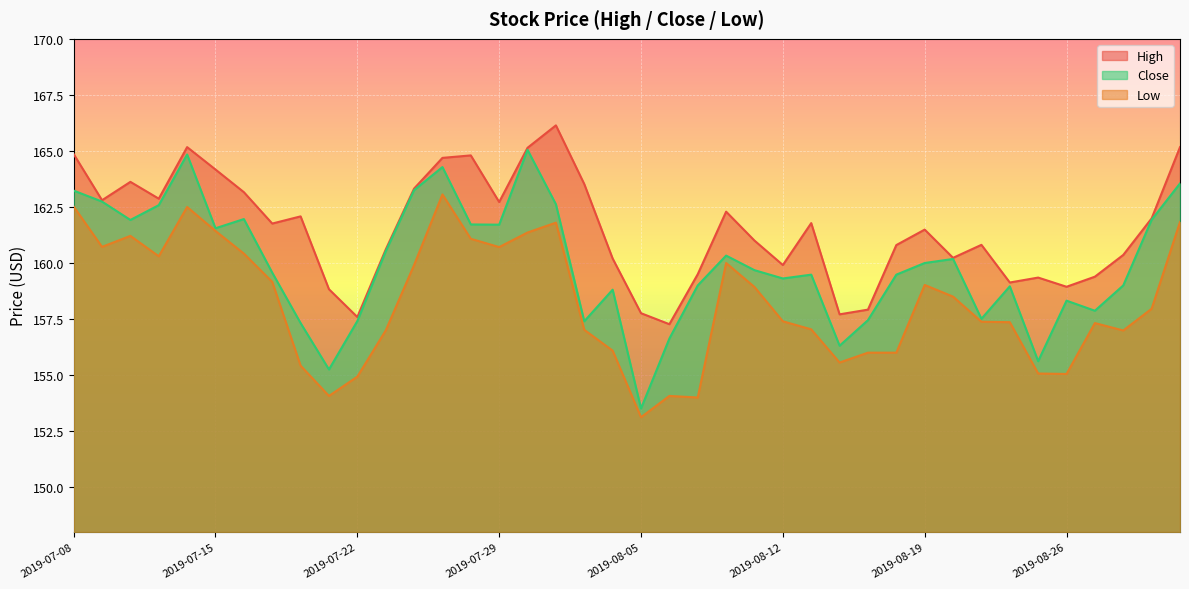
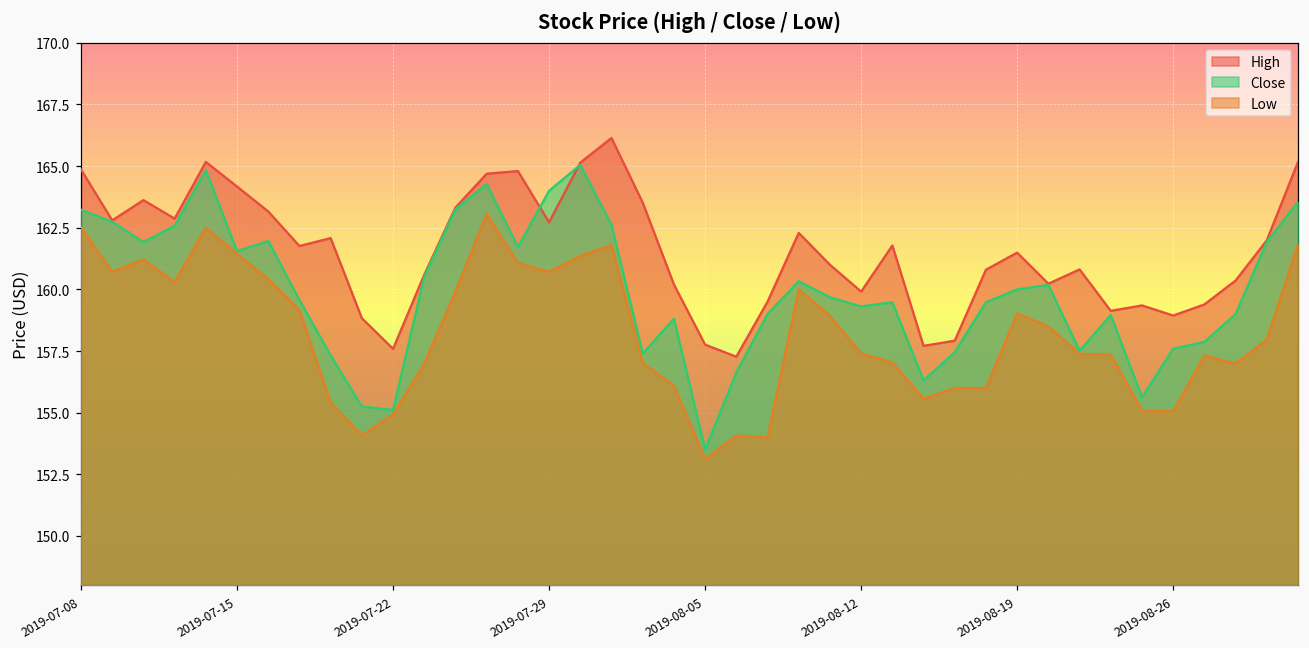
  {
    "Close": {
      "2019-07-08": 163.2,
      "2019-07-15": 161.6,
-     "2019-07-22": 157.4,
-     "2019-07-29": 161.7,
+     "2019-07-22": 155.1,
+     "2019-07-29": 164.0,
      "2019-08-05": 153.5,
      "2019-08-12": 159.3,
      "2019-08-19": 160.0,
-     "2019-08-26": 158.3
+     "2019-08-26": 157.6
    }
  }
